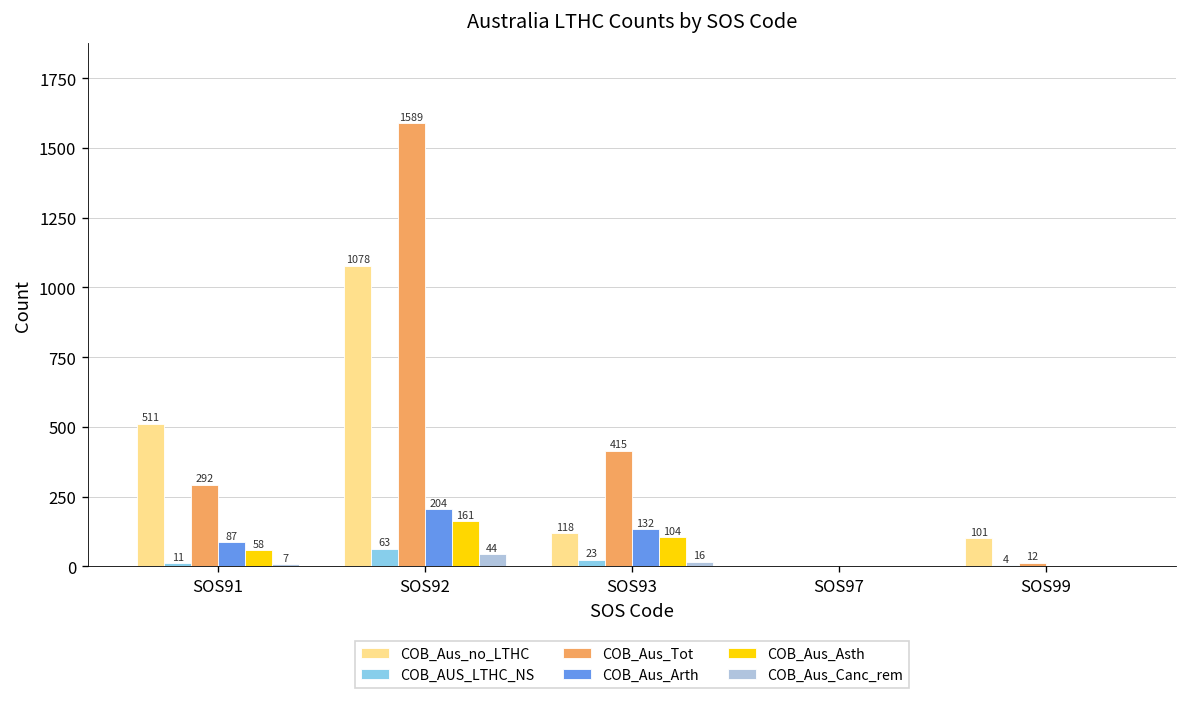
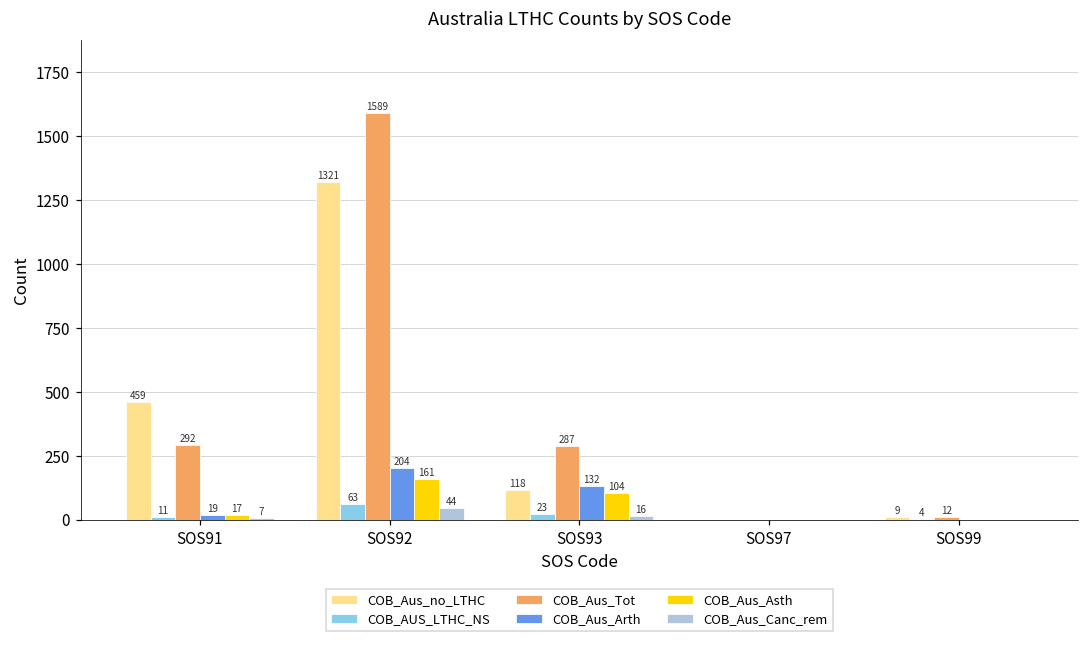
  {
    "COB_Aus_no_LTHC": {
-     "SOS91": 511,
-     "SOS92": 1078,
+     "SOS91": 459,
+     "SOS92": 1321,
      "SOS93": 118,
-     "SOS99": 101
+     "SOS99": 9
    },
    "COB_Aus_Tot": {
      "SOS91": 292,
      "SOS92": 1589,
-     "SOS93": 415,
+     "SOS93": 287,
      "SOS99": 12
    },
    "COB_Aus_Arth": {
-     "SOS91": 87,
+     "SOS91": 19,
      "SOS92": 204,
      "SOS93": 132
    },
    "COB_Aus_Asth": {
-     "SOS91": 58,
+     "SOS91": 17,
      "SOS92": 161,
      "SOS93": 104
    }
  }
